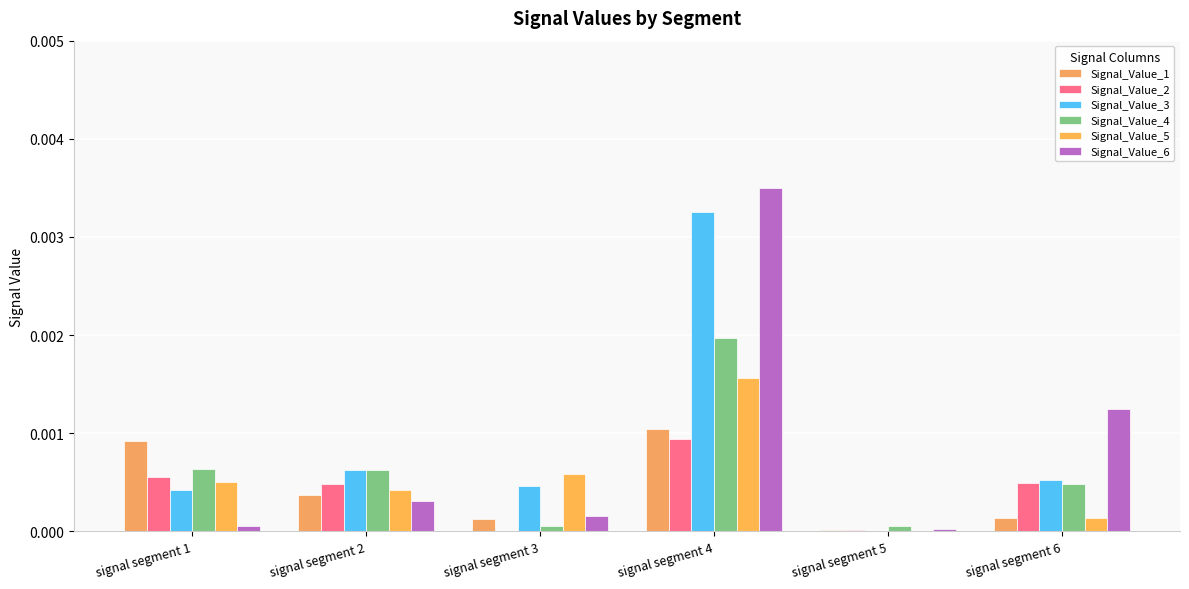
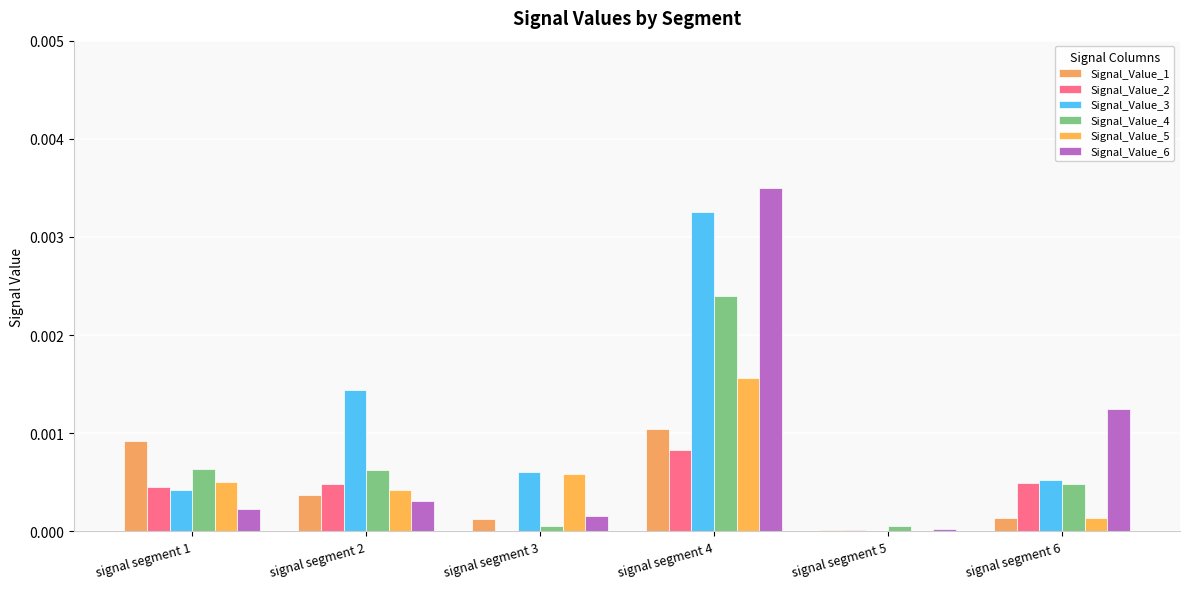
  {
    "Signal_Value_2": {
-     "signal segment 1": 0.0006,
+     "signal segment 1": 0.0005,
      "signal segment 2": 0.0005,
-     "signal segment 4": 0.0009,
+     "signal segment 4": 0.0008,
      "signal segment 6": 0.0005
    },
    "Signal_Value_3": {
      "signal segment 1": 0.0004,
-     "signal segment 2": 0.0006,
-     "signal segment 3": 0.0005,
+     "signal segment 2": 0.0014,
+     "signal segment 3": 0.0006,
      "signal segment 4": 0.0032,
      "signal segment 6": 0.0005
    },
    "Signal_Value_4": {
      "signal segment 1": 0.0006,
      "signal segment 2": 0.0006,
      "signal segment 3": 0.0001,
-     "signal segment 4": 0.0020,
+     "signal segment 4": 0.0024,
      "signal segment 5": 0.0001,
      "signal segment 6": 0.0005
    },
    "Signal_Value_6": {
-     "signal segment 1": 0.0001,
+     "signal segment 1": 0.0002,
      "signal segment 2": 0.0003,
      "signal segment 3": 0.0002,
      "signal segment 4": 0.0035,
      "signal segment 6": 0.0012
    }
  }
